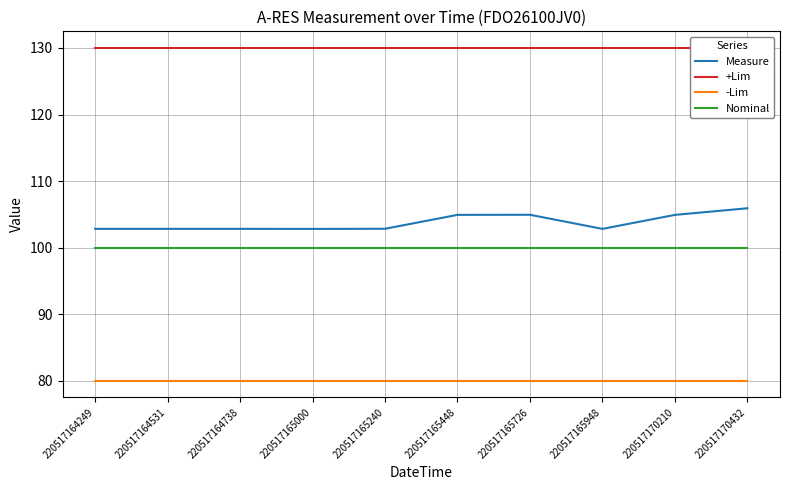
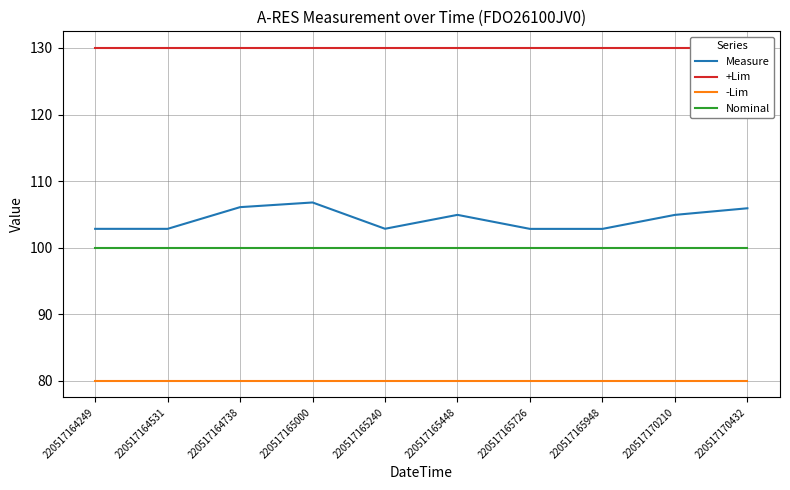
  {
    "Measure": {
      "220517164249": 103,
      "220517164531": 103,
-     "220517164738": 103,
-     "220517165000": 103,
+     "220517164738": 106,
+     "220517165000": 107,
      "220517165240": 103,
      "220517165448": 105,
-     "220517165726": 105,
+     "220517165726": 103,
      "220517165948": 103,
      "220517170210": 105,
      "220517170432": 106
    },
    "+Lim": {
      "220517164249": 130,
      "220517164531": 130,
      "220517164738": 130,
      "220517165000": 130,
      "220517165240": 130,
      "220517165448": 130,
      "220517165726": 130,
      "220517165948": 130,
      "220517170210": 130
    },
    "-Lim": {
      "220517164249": 80,
      "220517164531": 80,
      "220517164738": 80,
      "220517165000": 80,
      "220517165240": 80,
      "220517165448": 80,
      "220517165726": 80,
      "220517165948": 80,
      "220517170210": 80,
      "220517170432": 80
    },
    "Nominal": {
      "220517164249": 100,
      "220517164531": 100,
      "220517164738": 100,
      "220517165000": 100,
      "220517165240": 100,
      "220517165448": 100,
      "220517165726": 100,
      "220517165948": 100,
      "220517170210": 100,
      "220517170432": 100
    }
  }
